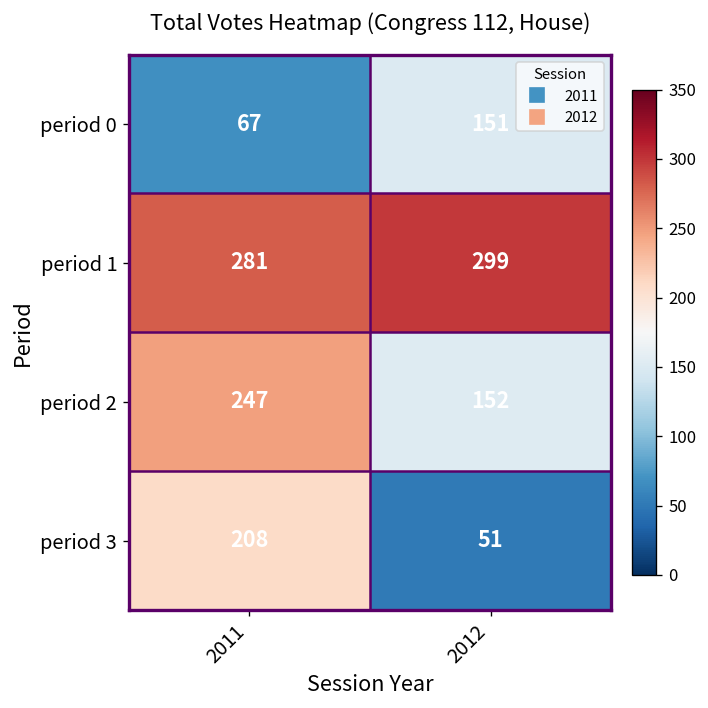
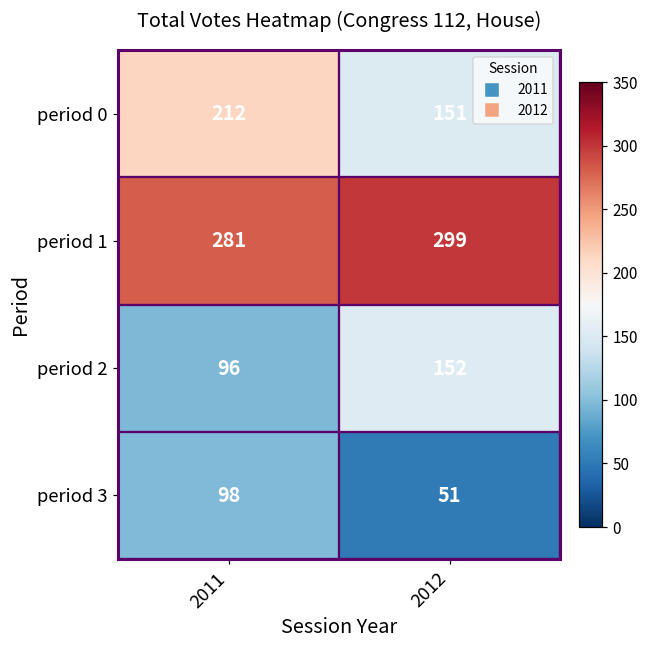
  {
    "period 0": {
-     "2011": 67
+     "2011": 212
    },
    "period 1": {
      "2011": 281,
      "2012": 299
    },
    "period 2": {
-     "2011": 247
+     "2011": 96
    },
    "period 3": {
-     "2011": 208,
+     "2011": 98,
      "2012": 51
    }
  }
